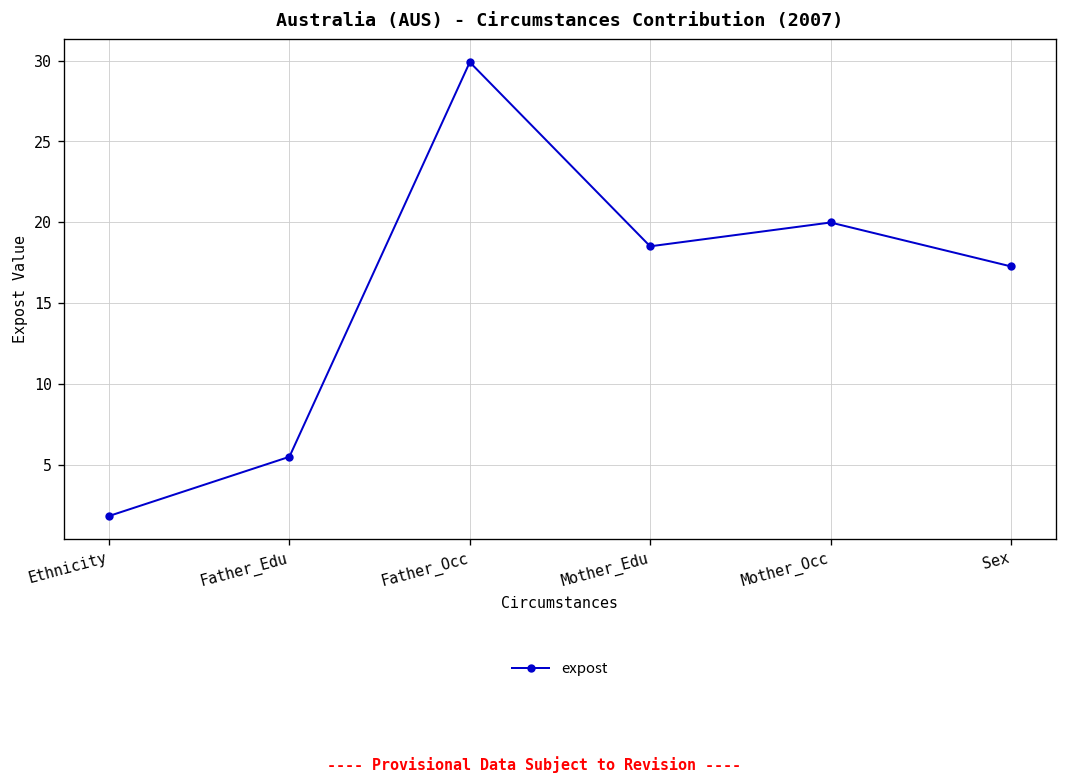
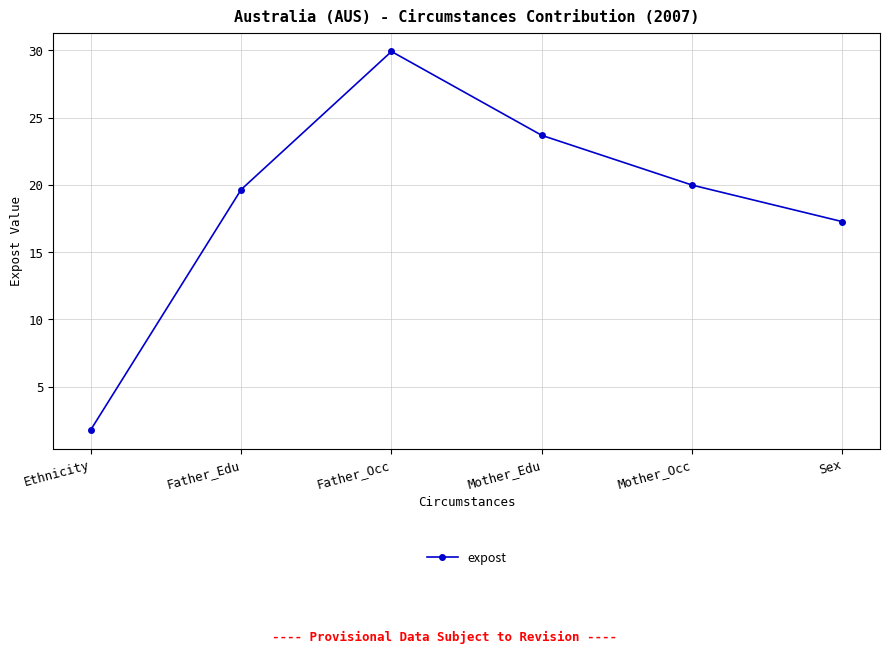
  {
    "Ethnicity": 1.8,
-   "Father_Edu": 5.5,
+   "Father_Edu": 19.7,
    "Father_Occ": 29.9,
-   "Mother_Edu": 18.5,
+   "Mother_Edu": 23.7,
    "Mother_Occ": 20.0,
    "Sex": 17.3
  }
